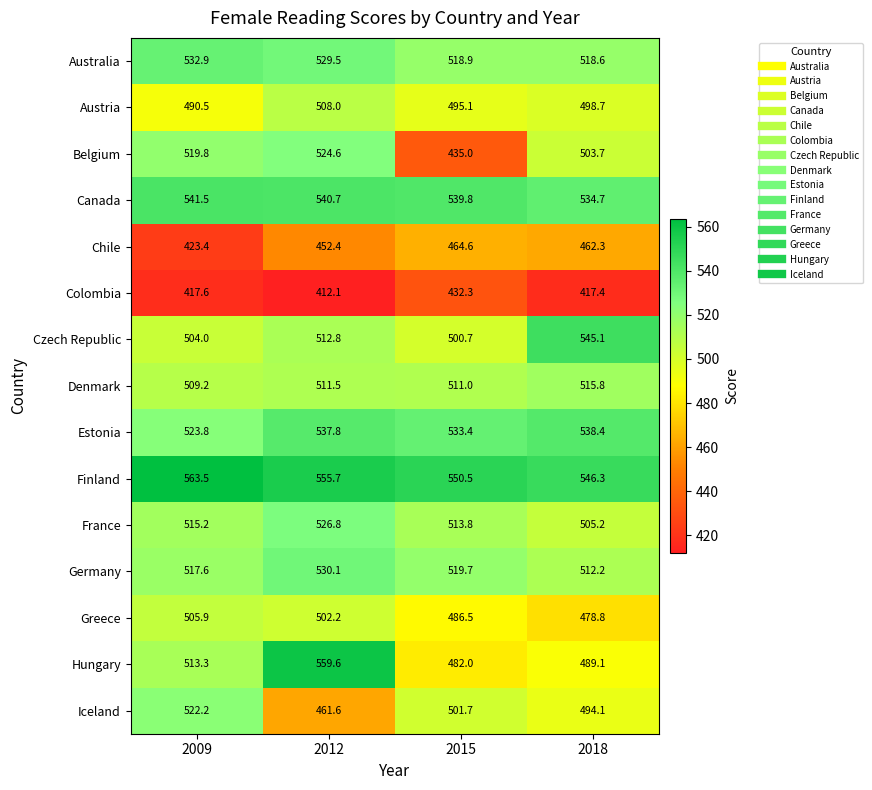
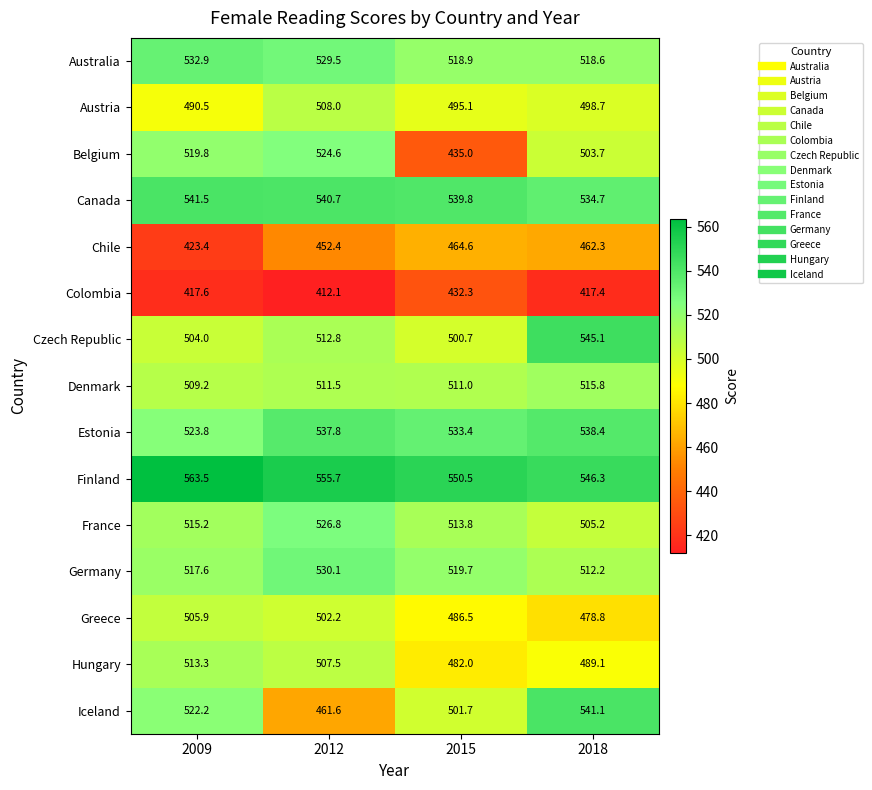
  {
    "Australia": {
      "2009": 532.9,
      "2012": 529.5,
      "2015": 518.9,
      "2018": 518.6
    },
    "Austria": {
      "2009": 490.5,
      "2012": 508.0,
      "2015": 495.1,
      "2018": 498.7
    },
    "Belgium": {
      "2009": 519.8,
      "2012": 524.6,
      "2015": 435.0,
      "2018": 503.7
    },
    "Canada": {
      "2009": 541.5,
      "2012": 540.7,
      "2015": 539.8,
      "2018": 534.7
    },
    "Chile": {
      "2009": 423.4,
      "2012": 452.4,
      "2015": 464.6,
      "2018": 462.3
    },
    "Colombia": {
      "2009": 417.6,
      "2012": 412.1,
      "2015": 432.3,
      "2018": 417.4
    },
    "Czech Republic": {
      "2009": 504.0,
      "2012": 512.8,
      "2015": 500.7,
      "2018": 545.1
    },
    "Denmark": {
      "2009": 509.2,
      "2012": 511.5,
      "2015": 511.0,
      "2018": 515.8
    },
    "Estonia": {
      "2009": 523.8,
      "2012": 537.8,
      "2015": 533.4,
      "2018": 538.4
    },
    "Finland": {
      "2009": 563.5,
      "2012": 555.7,
      "2015": 550.5,
      "2018": 546.3
    },
    "France": {
      "2009": 515.2,
      "2012": 526.8,
      "2015": 513.8,
      "2018": 505.2
    },
    "Germany": {
      "2009": 517.6,
      "2012": 530.1,
      "2015": 519.7,
      "2018": 512.2
    },
    "Greece": {
      "2009": 505.9,
      "2012": 502.2,
      "2015": 486.5,
      "2018": 478.8
    },
    "Hungary": {
      "2009": 513.3,
-     "2012": 559.6,
+     "2012": 507.5,
      "2015": 482.0,
      "2018": 489.1
    },
    "Iceland": {
      "2009": 522.2,
      "2012": 461.6,
      "2015": 501.7,
-     "2018": 494.1
+     "2018": 541.1
    }
  }
